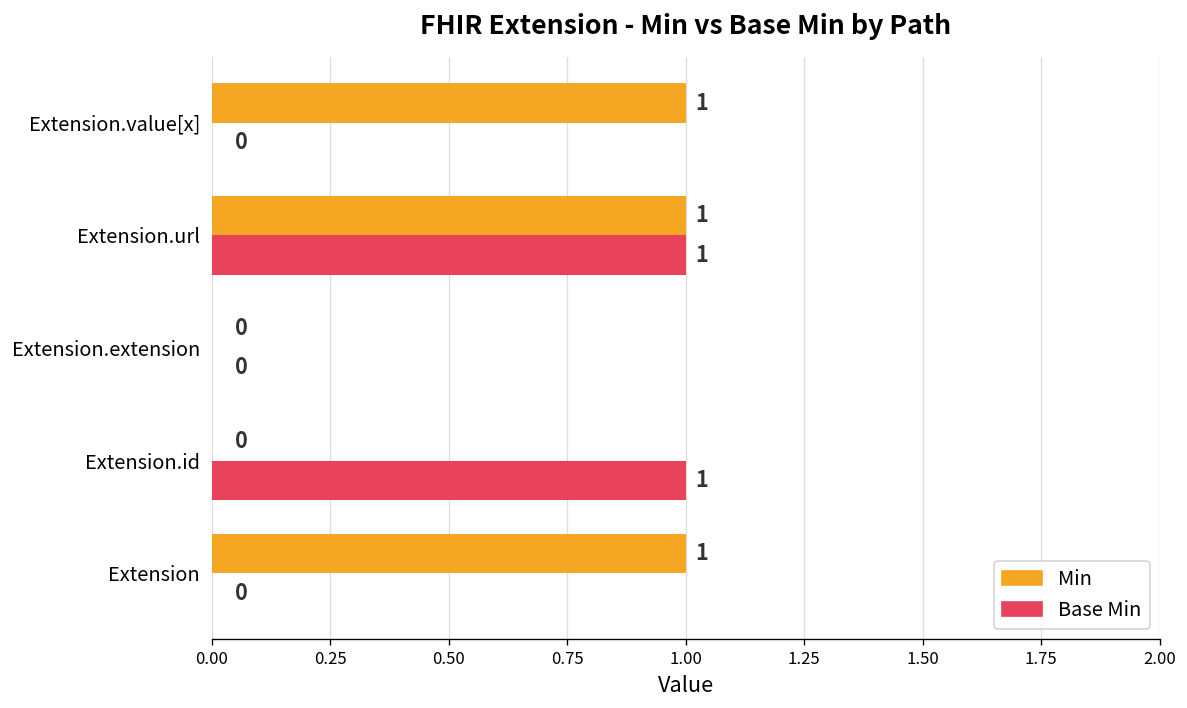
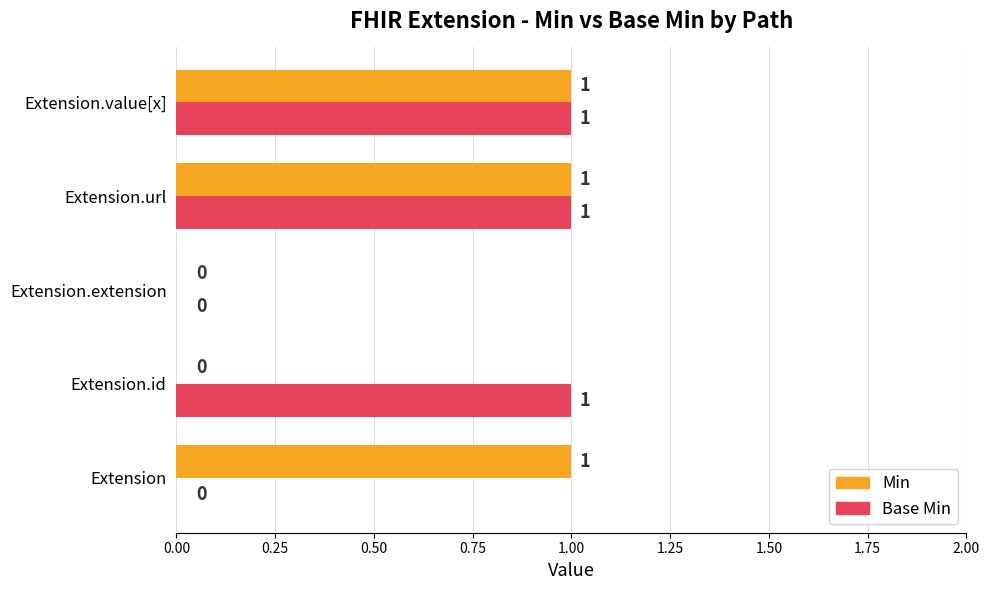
  {
    "Min": {
      "Extension.value[x]": 1,
      "Extension.url": 1,
      "Extension.extension": 0,
      "Extension.id": 0,
      "Extension": 1
    },
    "Base Min": {
-     "Extension.value[x]": 0,
+     "Extension.value[x]": 1,
      "Extension.url": 1,
      "Extension.extension": 0,
      "Extension.id": 1,
      "Extension": 0
    }
  }
